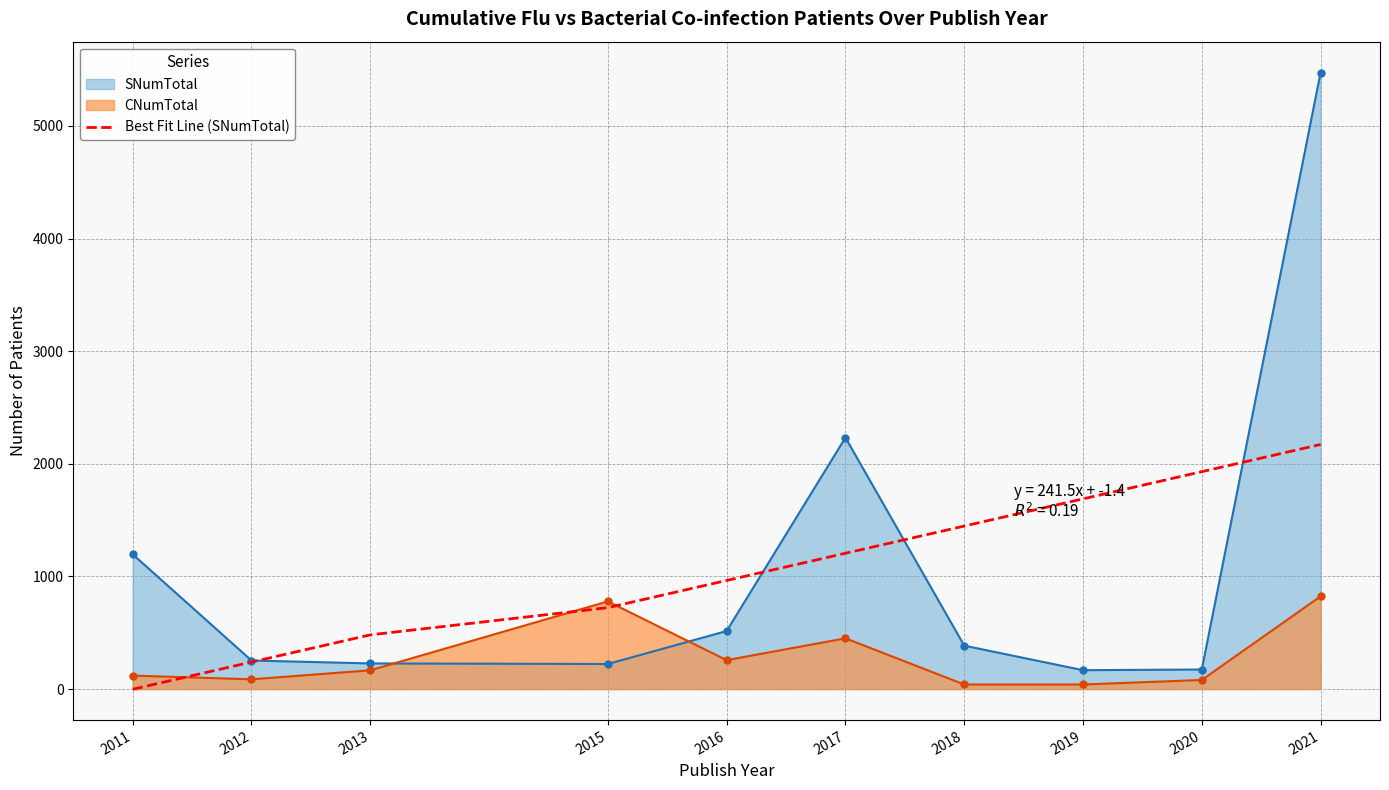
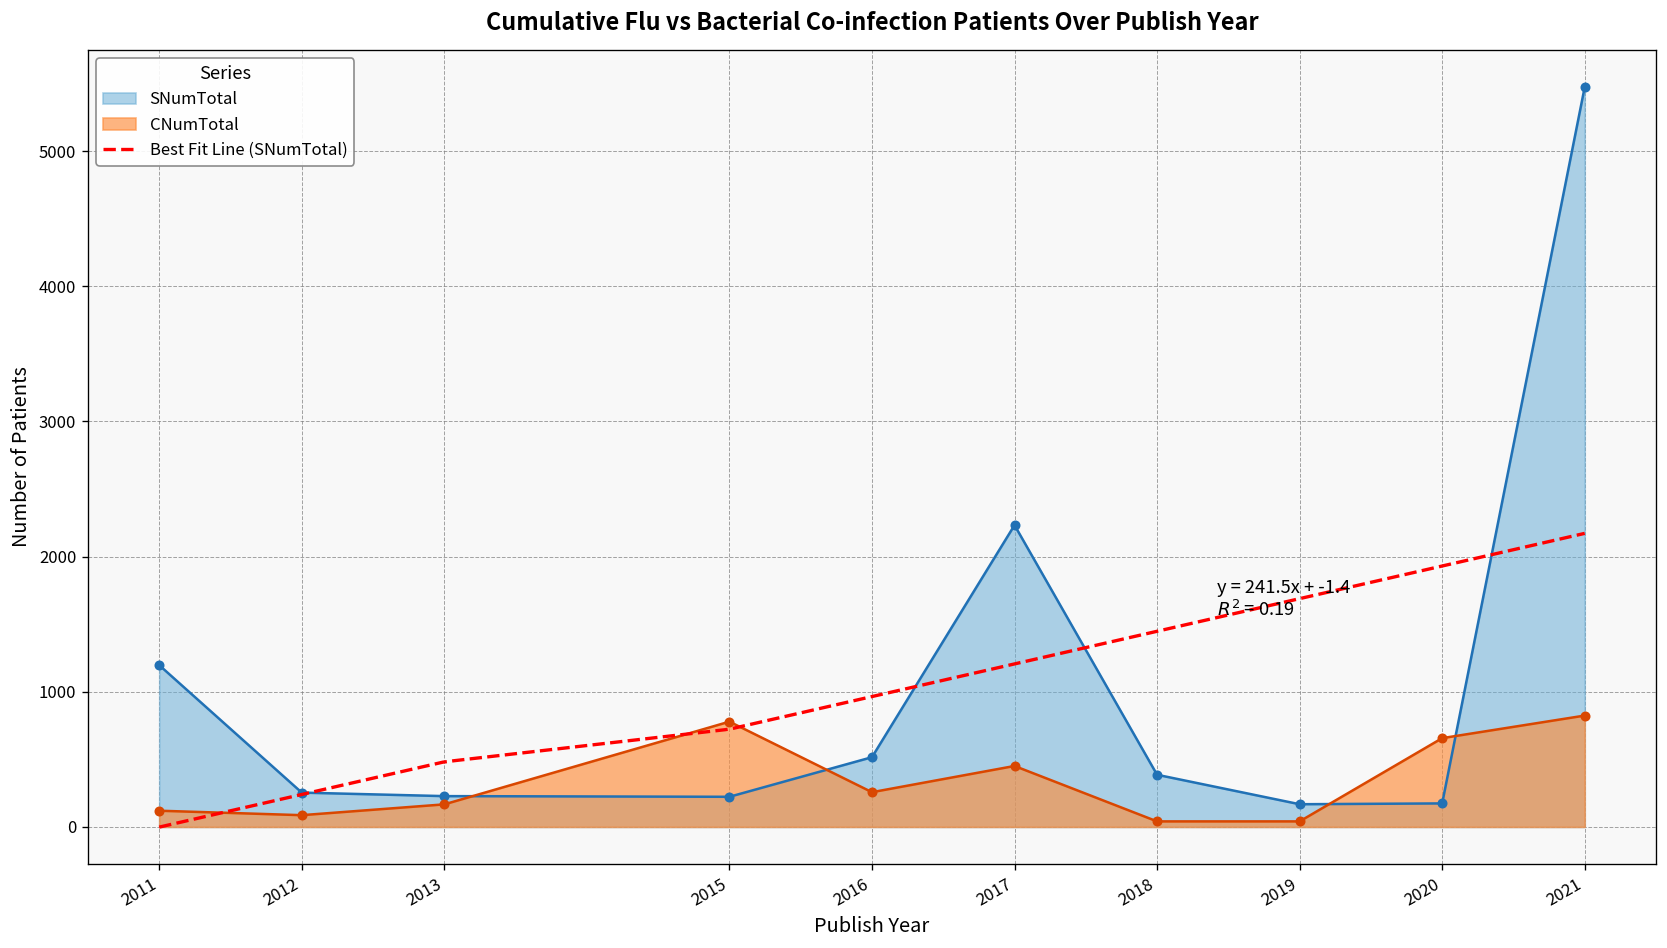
  {
    "SNumTotal": {
      "2011": 1200,
      "2013": 230,
      "2015": 220,
      "2016": 520,
      "2017": 2230,
      "2018": 390,
      "2019": 170,
      "2020": 170,
      "2021": 5480
    },
    "CNumTotal": {
      "2011": 120,
      "2012": 90,
      "2013": 170,
      "2015": 780,
      "2016": 260,
      "2017": 450,
      "2018": 40,
      "2019": 40,
-     "2020": 80,
+     "2020": 660,
      "2021": 820
    },
    "Best Fit Line (SNumTotal)": {
      "2011": 0,
      "2021": 2170
    }
  }
